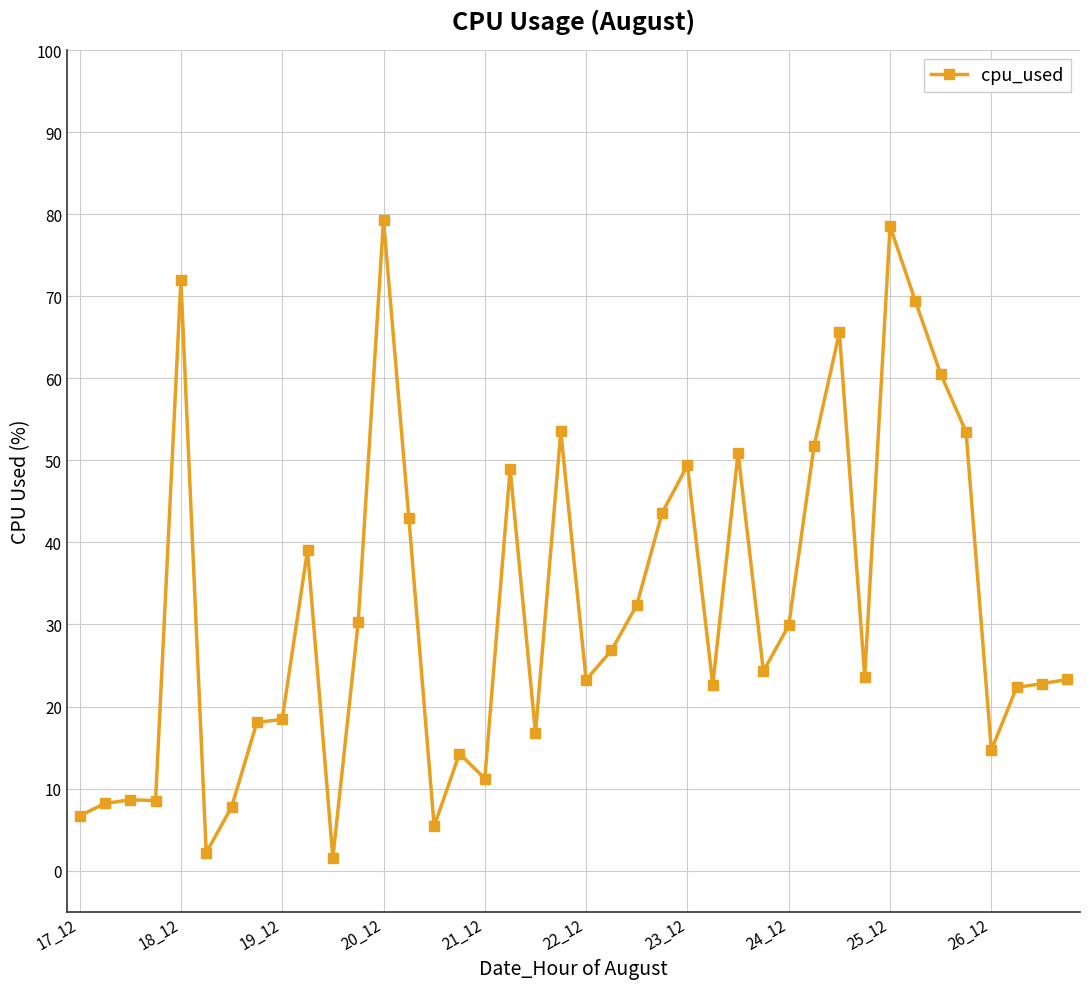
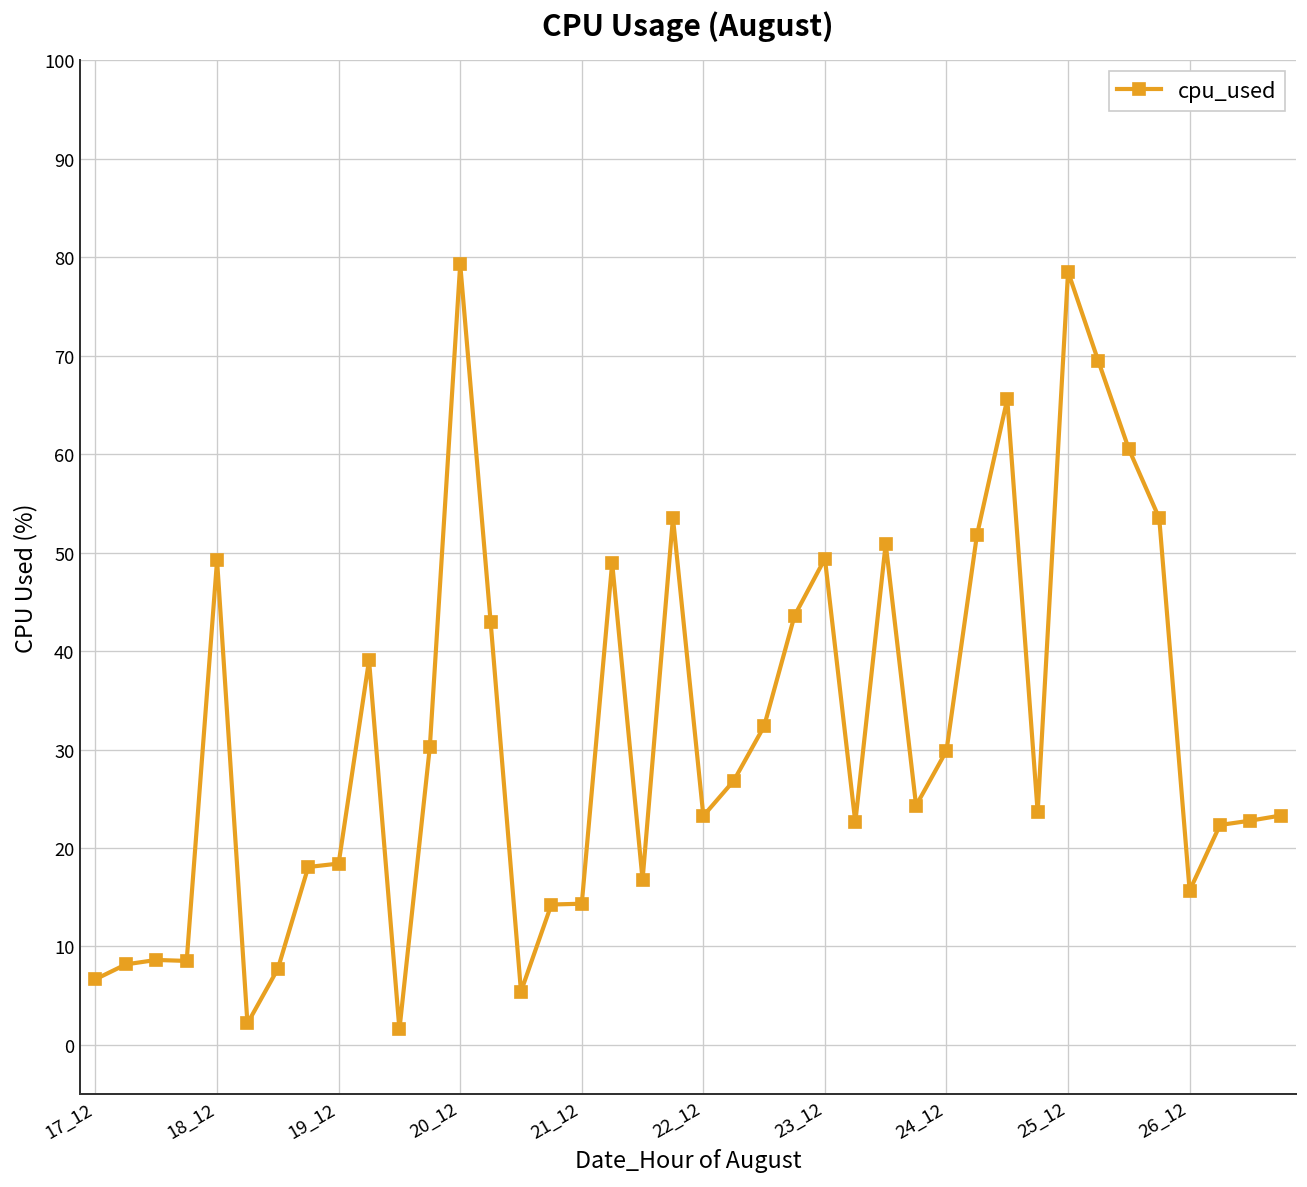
  {
    "17_12": 7,
-   "18_12": 72,
+   "18_12": 49,
    "19_12": 18,
    "20_12": 79,
-   "21_12": 11,
+   "21_12": 14,
    "22_12": 23,
    "23_12": 49,
    "24_12": 30,
    "25_12": 79,
-   "26_12": 15
+   "26_12": 16
  }
